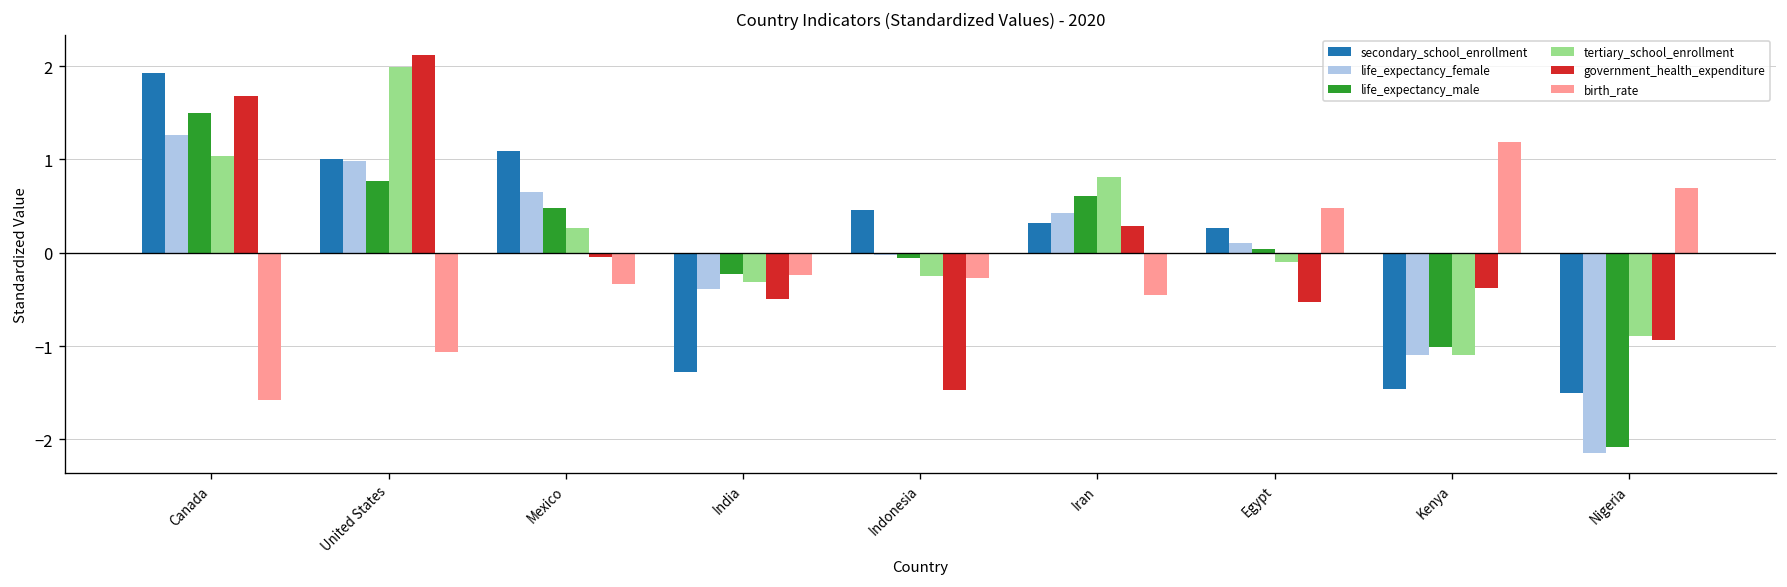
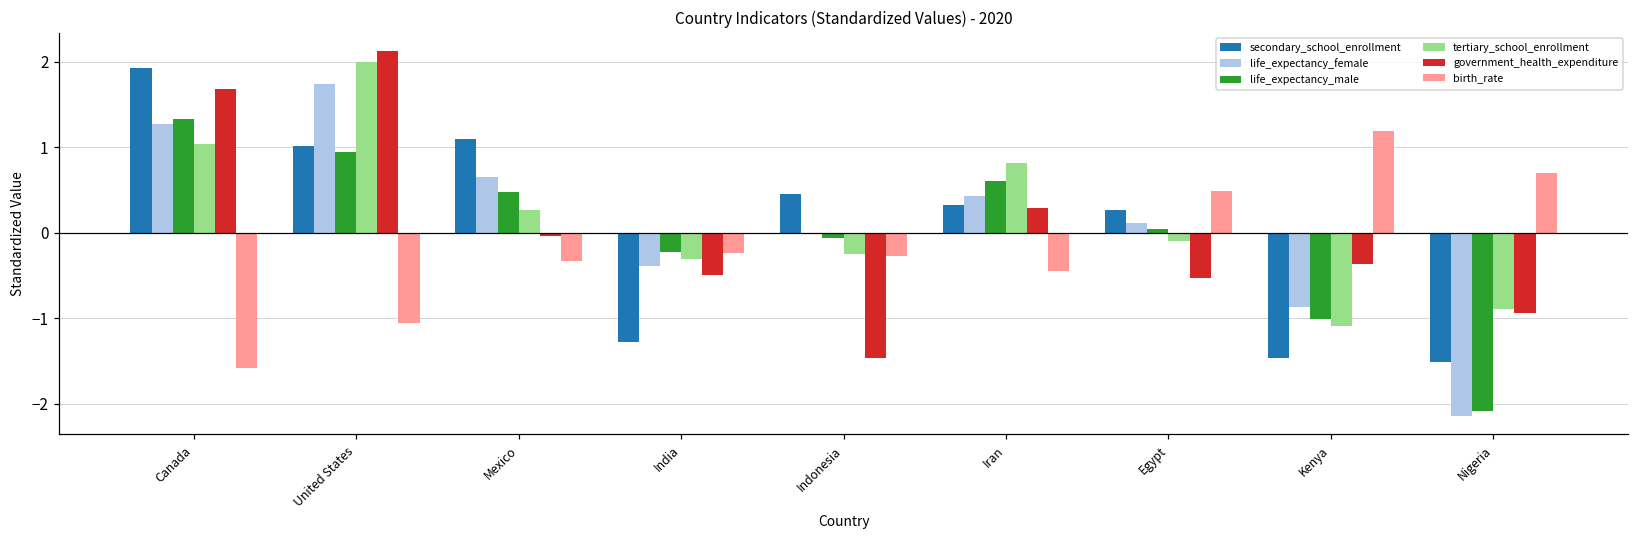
  {
    "secondary_school_enrollment": {
      "Canada": 1.9,
      "United States": 1.0,
      "Mexico": 1.1,
      "India": -1.3,
      "Indonesia": 0.5,
      "Iran": 0.3,
      "Egypt": 0.3,
      "Kenya": -1.5,
      "Nigeria": -1.5
    },
    "life_expectancy_female": {
      "Canada": 1.3,
-     "United States": 1.0,
+     "United States": 1.7,
      "Mexico": 0.6,
      "India": -0.4,
      "Iran": 0.4,
      "Egypt": 0.1,
-     "Kenya": -1.1,
+     "Kenya": -0.9,
      "Nigeria": -2.1
    },
    "life_expectancy_male": {
-     "Canada": 1.5,
-     "United States": 0.8,
+     "Canada": 1.3,
+     "United States": 0.9,
      "Mexico": 0.5,
      "India": -0.2,
      "Indonesia": -0.1,
      "Iran": 0.6,
      "Egypt": 0.0,
      "Kenya": -1.0,
      "Nigeria": -2.1
    },
    "tertiary_school_enrollment": {
      "Canada": 1.0,
      "United States": 2.0,
      "Mexico": 0.3,
      "India": -0.3,
      "Indonesia": -0.2,
      "Iran": 0.8,
      "Egypt": -0.1,
      "Kenya": -1.1,
      "Nigeria": -0.9
    },
    "government_health_expenditure": {
      "Canada": 1.7,
      "United States": 2.1,
      "Mexico": 0.0,
      "India": -0.5,
      "Indonesia": -1.5,
      "Iran": 0.3,
      "Egypt": -0.5,
      "Kenya": -0.4,
      "Nigeria": -0.9
    },
    "birth_rate": {
      "Canada": -1.6,
      "United States": -1.1,
      "Mexico": -0.3,
      "India": -0.2,
      "Indonesia": -0.3,
      "Iran": -0.5,
      "Egypt": 0.5,
      "Kenya": 1.2,
      "Nigeria": 0.7
    }
  }
